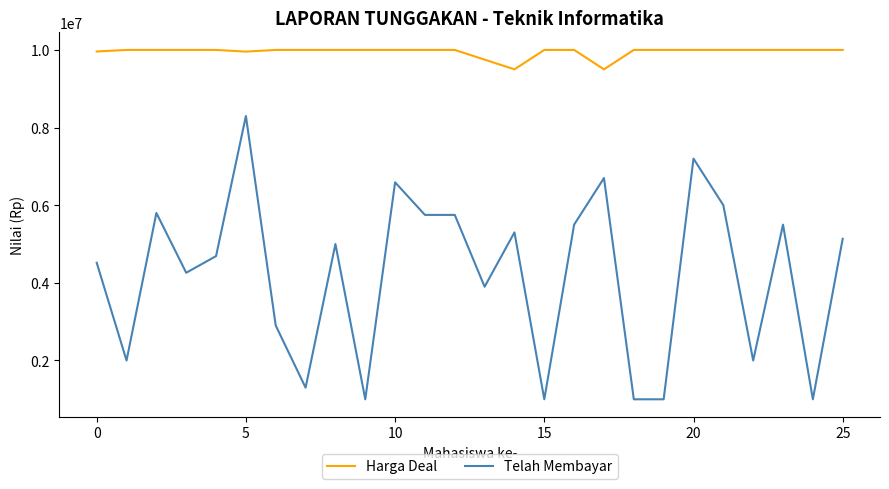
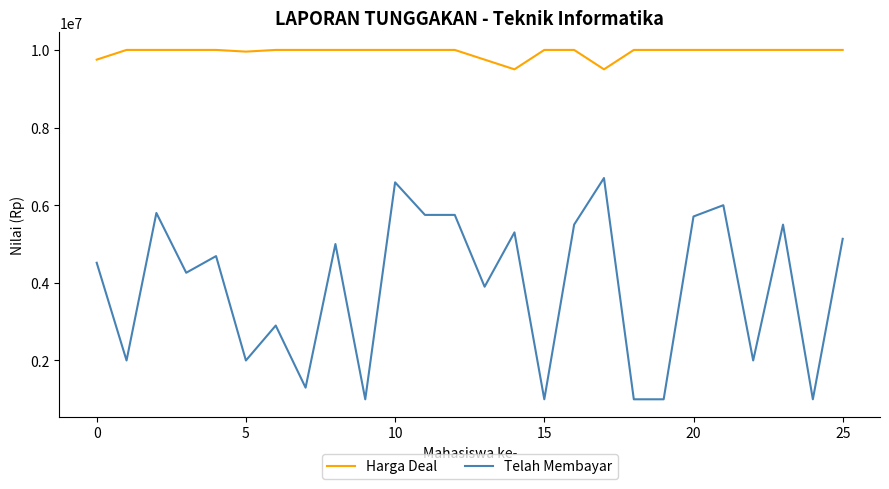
  {
    "Harga Deal": {
-     "0": 10000000,
+     "0": 9800000,
      "5": 10000000,
      "10": 10000000,
      "15": 10000000,
      "20": 10000000,
      "25": 10000000
    },
    "Telah Membayar": {
      "0": 4500000,
-     "5": 8300000,
+     "5": 2000000,
      "10": 6600000,
      "15": 1000000,
-     "20": 7200000,
+     "20": 5700000,
      "25": 5100000
    }
  }
